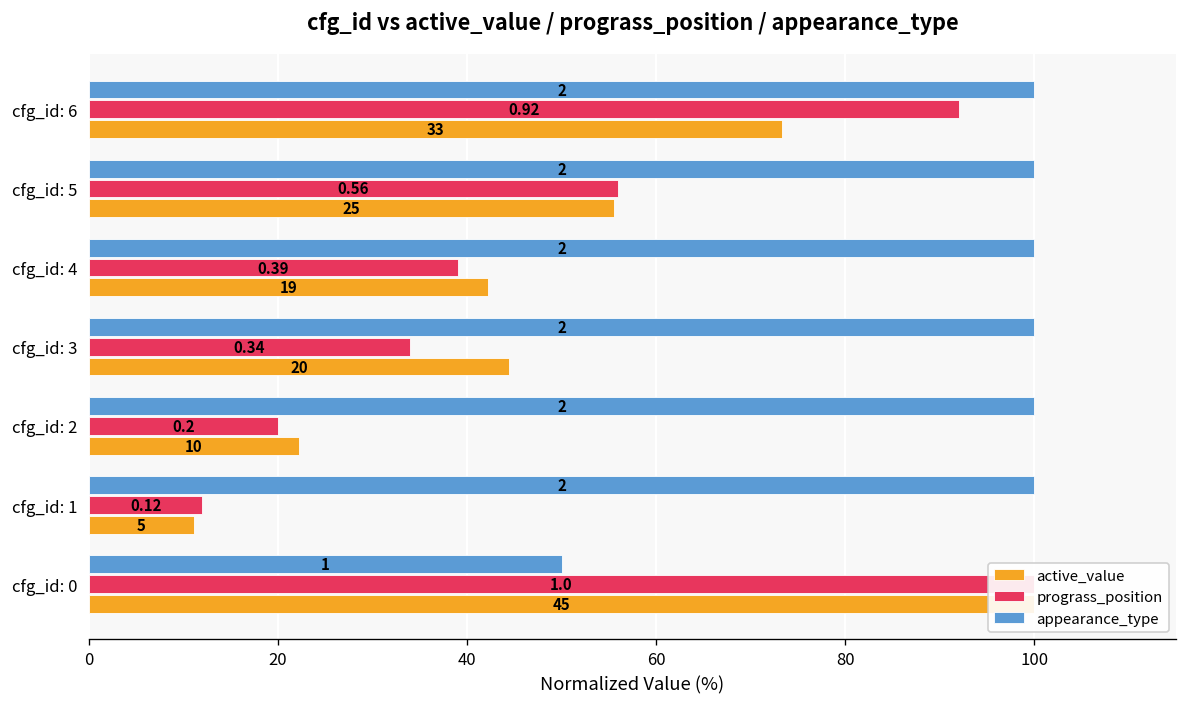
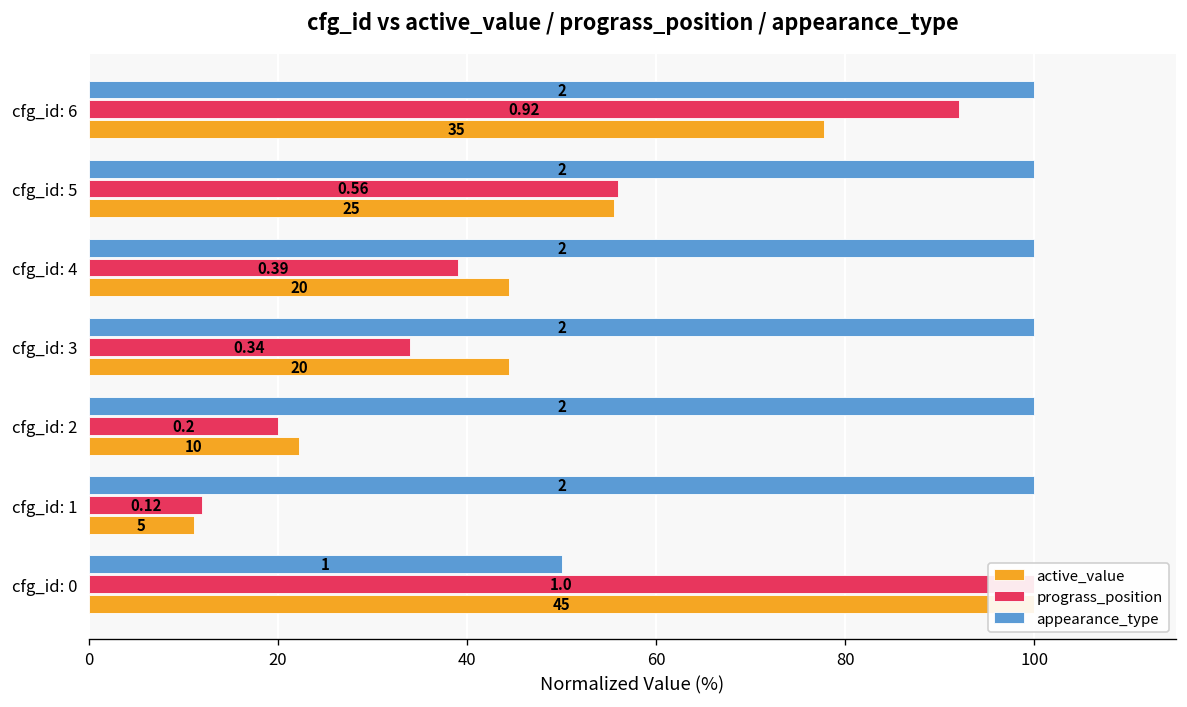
  {
    "active_value": {
-     "cfg_id: 6": 33,
-     "cfg_id: 4": 19
+     "cfg_id: 6": 35,
+     "cfg_id: 4": 20
    }
  }
